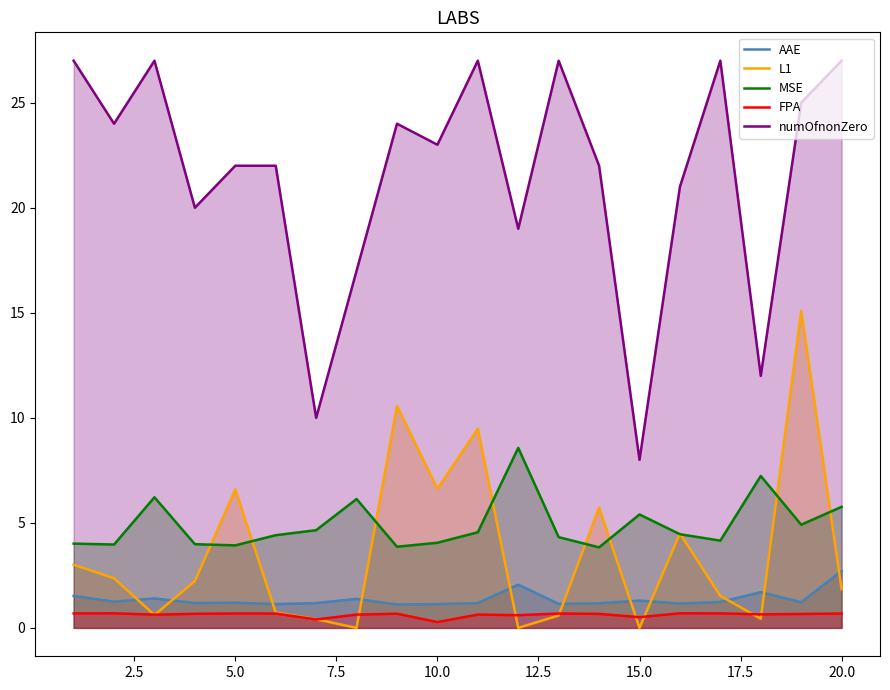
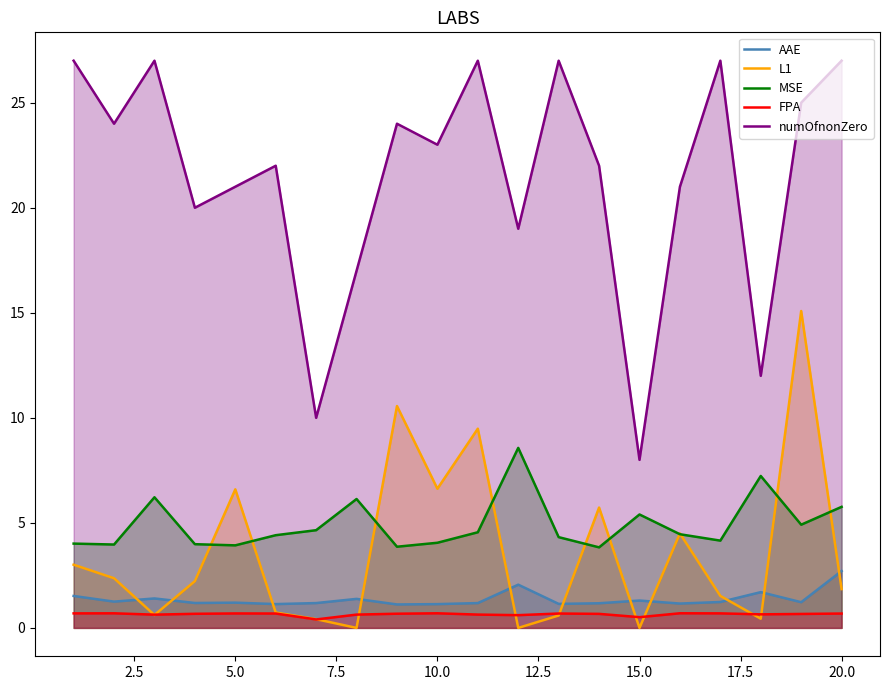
  {
    "AAE": {
      "5.0": 1.2,
      "10.0": 1.1,
      "15.0": 1.3,
      "20.0": 2.7
    },
    "L1": {
      "5.0": 6.6,
      "10.0": 6.6,
      "15.0": 0.0,
      "20.0": 1.8
    },
    "MSE": {
      "5.0": 3.9,
      "10.0": 4.1,
      "15.0": 5.4,
      "20.0": 5.8
    },
    "FPA": {
      "5.0": 0.7,
-     "10.0": 0.3,
+     "10.0": 0.7,
      "15.0": 0.5,
      "20.0": 0.7
    },
    "numOfnonZero": {
-     "5.0": 22,
+     "5.0": 21,
      "10.0": 23,
      "15.0": 8
    }
  }
